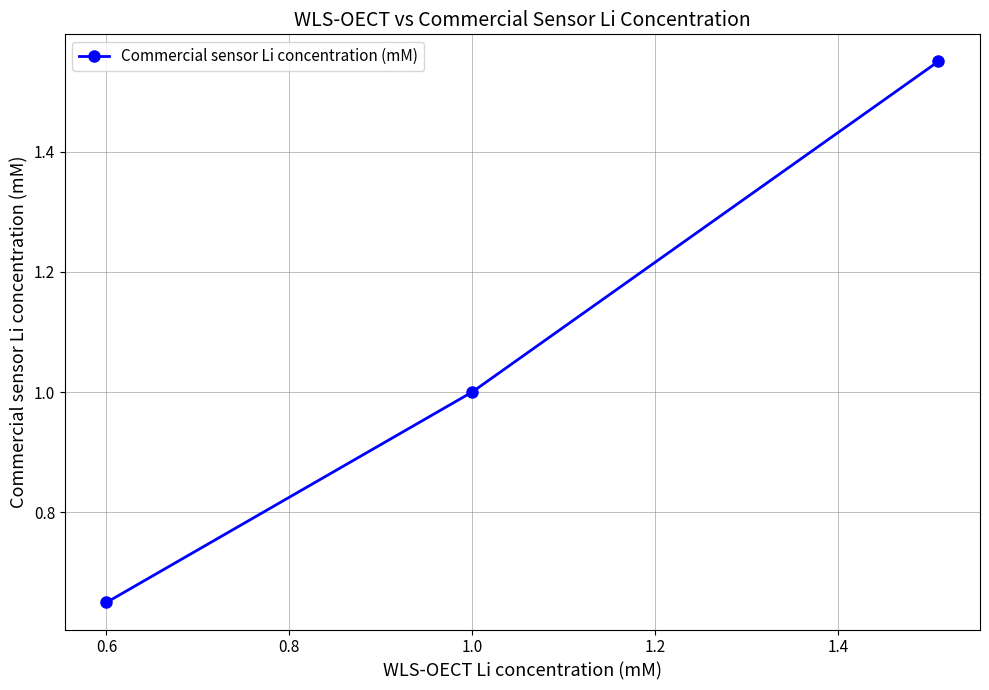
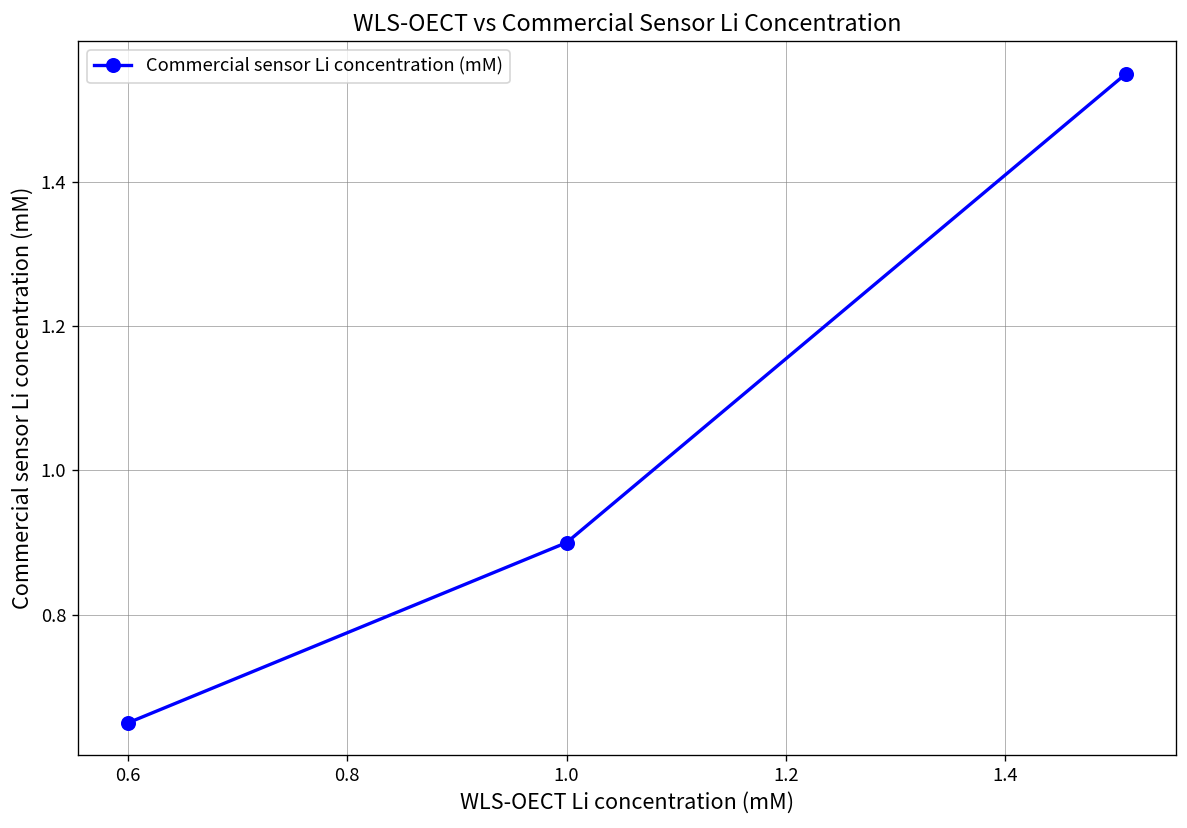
  {
    "0.6": 0.65,
-   "1.0": 1.0
+   "1.0": 0.9
  }
